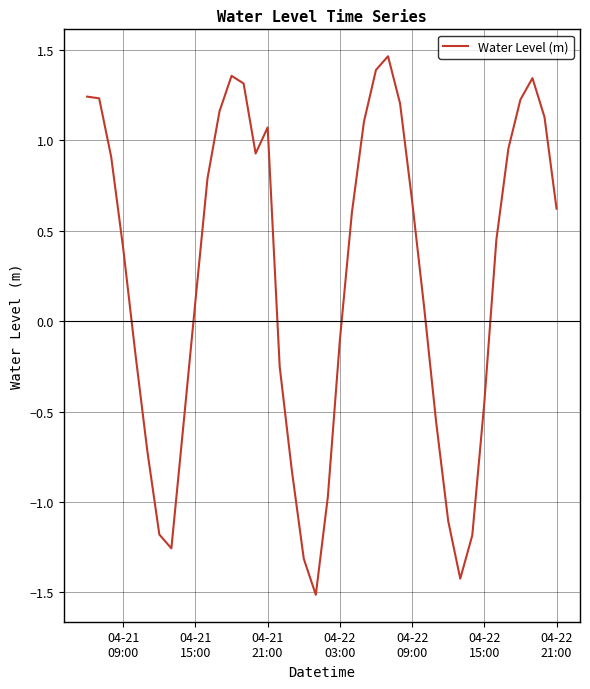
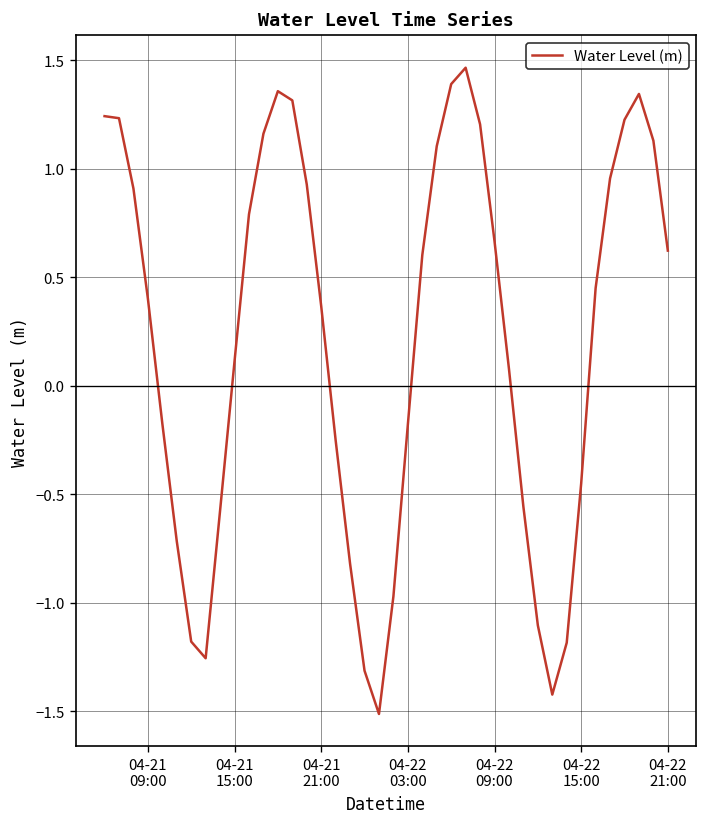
  {
    "04-21 09:00": 0.40,
    "04-21 15:00": 0.11,
-   "04-21 21:00": 1.07,
-   "04-22 03:00": -0.10,
+   "04-21 21:00": 0.37,
+   "04-22 03:00": -0.18,
    "04-22 09:00": 0.67,
    "04-22 15:00": -0.45,
    "04-22 21:00": 0.62
  }
